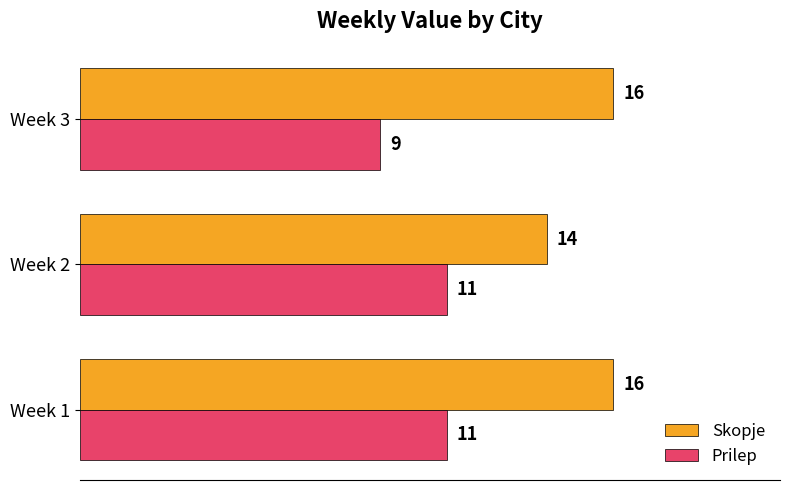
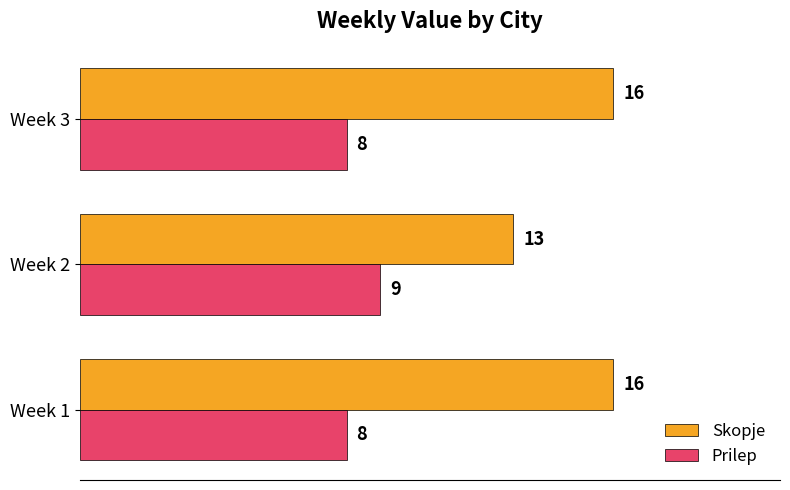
  {
    "Skopje": {
      "Week 3": 16,
-     "Week 2": 14,
+     "Week 2": 13,
      "Week 1": 16
    },
    "Prilep": {
-     "Week 3": 9,
-     "Week 2": 11,
-     "Week 1": 11
+     "Week 3": 8,
+     "Week 2": 9,
+     "Week 1": 8
    }
  }
